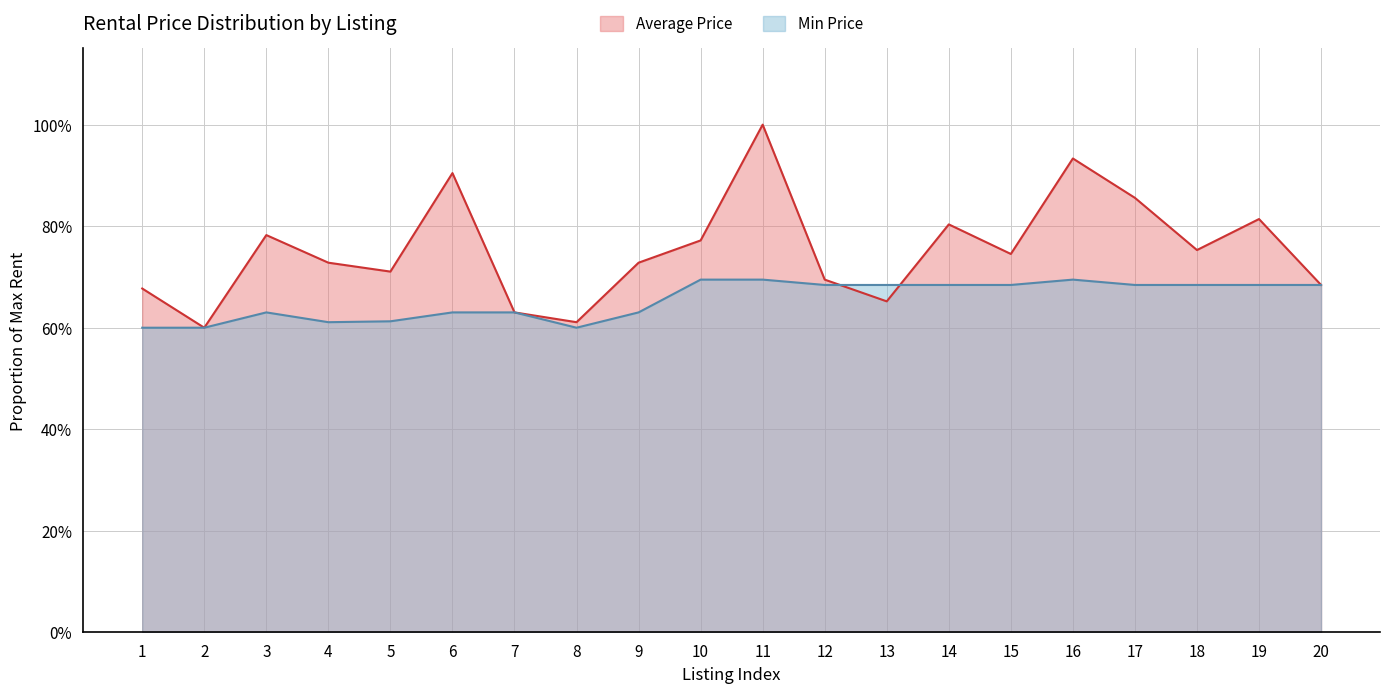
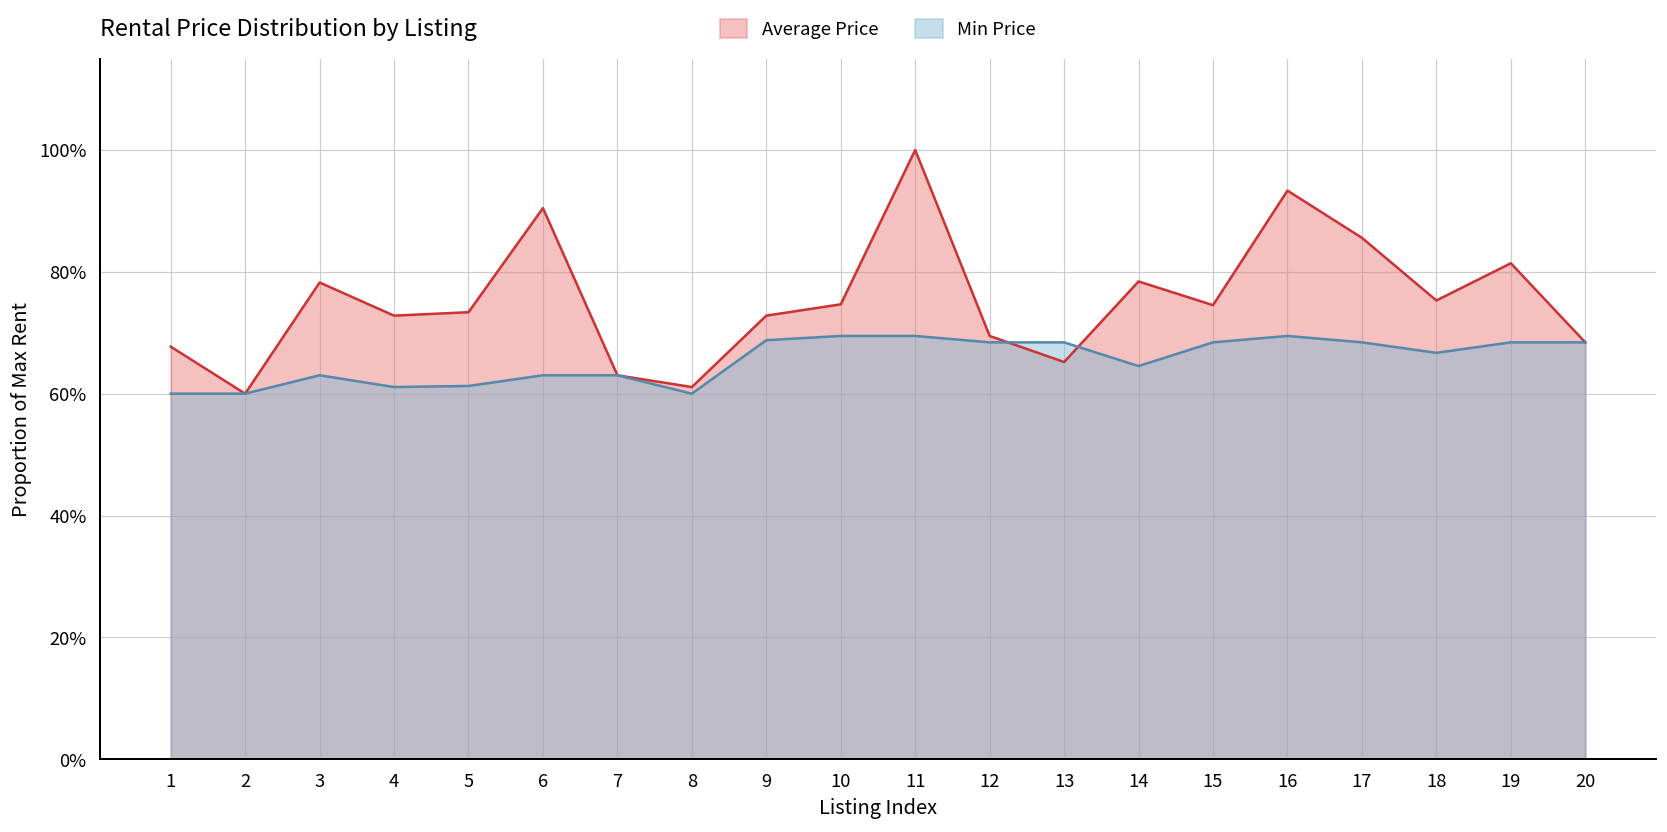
  {
    "Average Price": {
      "1": "68%",
      "3": "78%",
      "4": "73%",
-     "5": "71%",
+     "5": "73%",
      "6": "90%",
      "8": "61%",
      "9": "73%",
-     "10": "77%",
+     "10": "75%",
      "11": "100%",
      "12": "69%",
      "13": "65%",
-     "14": "80%",
+     "14": "78%",
      "15": "75%",
      "16": "93%",
      "17": "86%",
      "18": "75%",
      "19": "81%"
    },
    "Min Price": {
      "1": "60%",
      "3": "63%",
      "4": "61%",
      "5": "61%",
      "6": "63%",
      "8": "60%",
-     "9": "63%",
+     "9": "69%",
      "10": "69%",
      "11": "69%",
      "12": "68%",
      "13": "68%",
-     "14": "68%",
+     "14": "65%",
      "15": "68%",
      "16": "69%",
      "17": "68%",
-     "18": "68%",
+     "18": "67%",
      "19": "68%"
    }
  }
